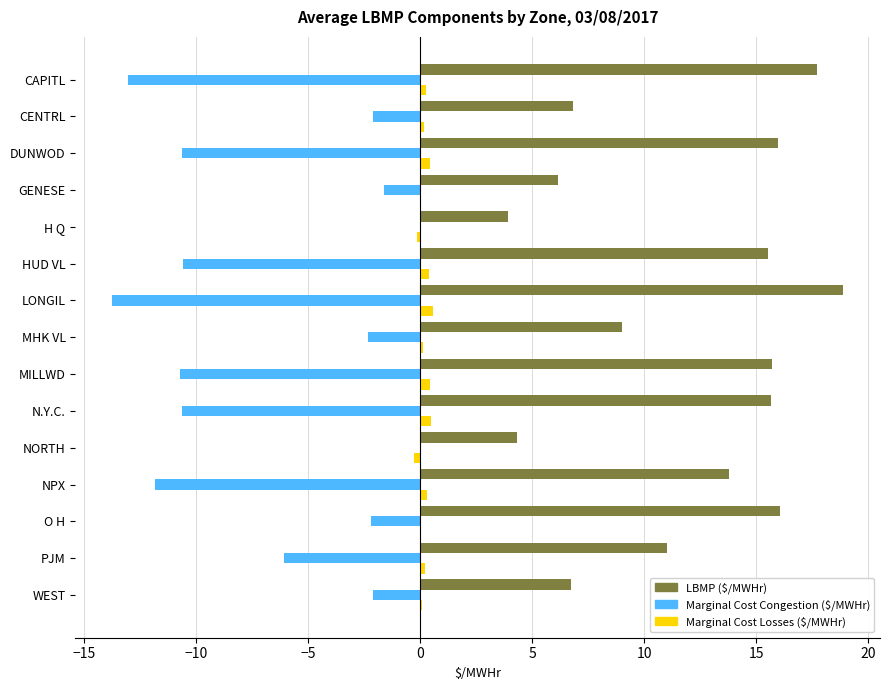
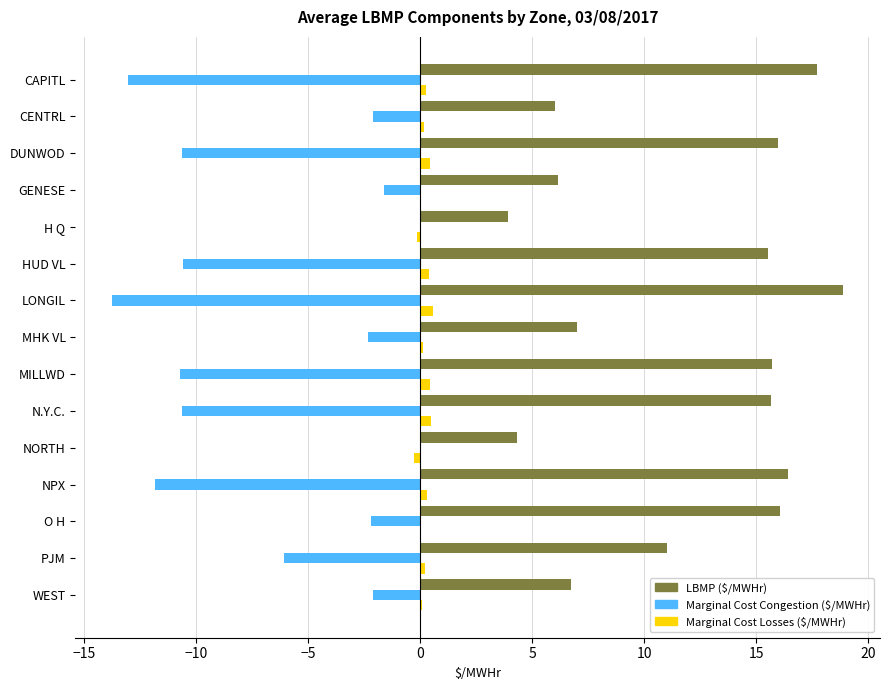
  {
    "LBMP ($/MWHr)": {
      "CAPITL": 17.7,
-     "CENTRL": 6.8,
+     "CENTRL": 6.0,
      "DUNWOD": 16.0,
      "GENESE": 6.2,
      "H Q": 3.9,
      "HUD VL": 15.6,
      "LONGIL": 18.9,
-     "MHK VL": 9,
+     "MHK VL": 7,
      "MILLWD": 15.7,
      "N.Y.C.": 15.7,
      "NORTH": 4.3,
-     "NPX": 13.8,
+     "NPX": 16.4,
      "O H": 16.1,
      "PJM": 11.0,
      "WEST": 6.7
    },
    "Marginal Cost Congestion ($/MWHr)": {
      "CAPITL": -13.1,
      "CENTRL": -2.1,
      "DUNWOD": -10.6,
      "GENESE": -1.6,
      "H Q": 0.0,
      "HUD VL": -10.6,
      "LONGIL": -13.8,
      "MHK VL": -2.3,
      "MILLWD": -10.7,
      "N.Y.C.": -10.6,
      "NORTH": 0.0,
      "NPX": -11.8,
      "O H": -2.2,
      "PJM": -6.1,
      "WEST": -2.1
    },
    "Marginal Cost Losses ($/MWHr)": {
      "CAPITL": 0.3,
      "CENTRL": 0.2,
      "DUNWOD": 0.4,
      "GENESE": 0.0,
      "H Q": -0.2,
      "HUD VL": 0.4,
      "LONGIL": 0.6,
      "MHK VL": 0.1,
      "MILLWD": 0.4,
      "N.Y.C.": 0.5,
      "NORTH": -0.3,
      "NPX": 0.3,
      "O H": 0.0,
      "PJM": 0.2
    }
  }
